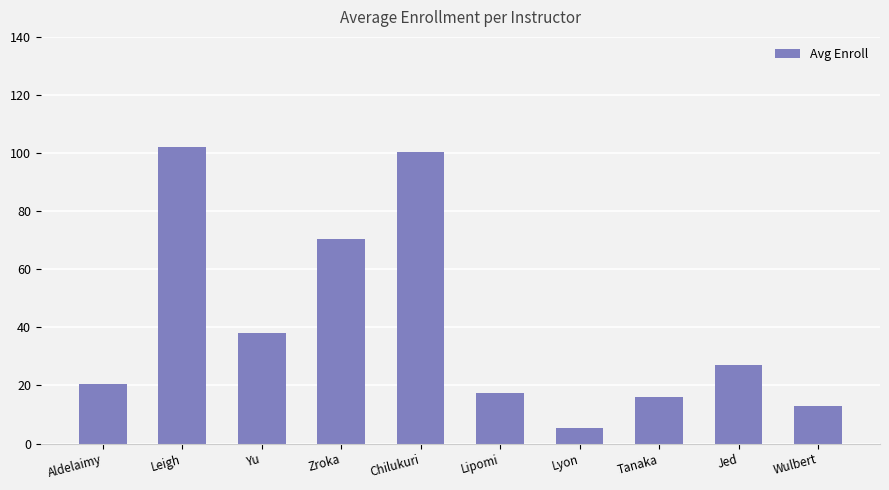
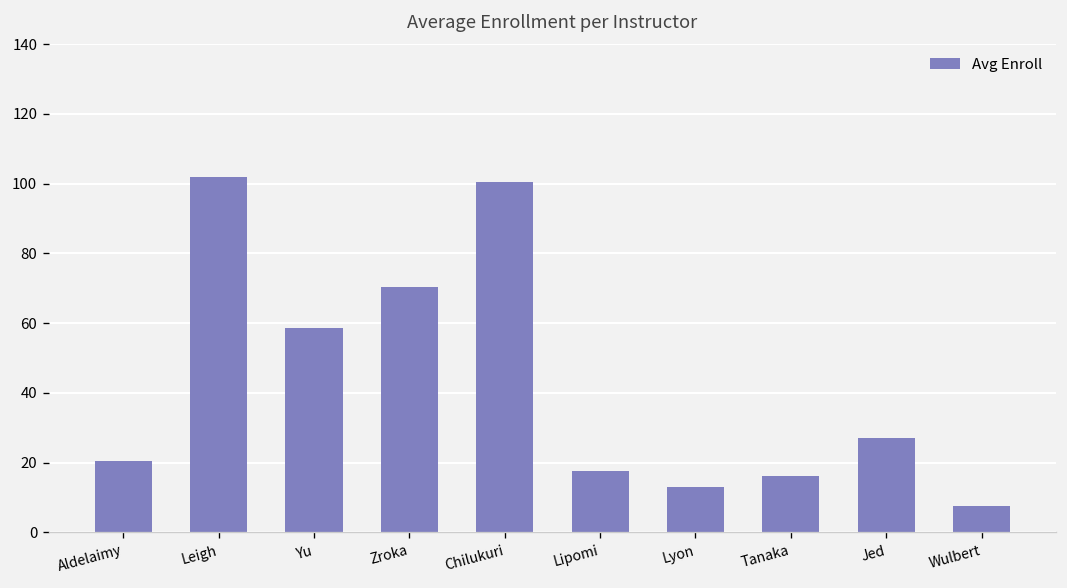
  {
    "Aldelaimy": 21,
    "Leigh": 102,
-   "Yu": 38,
+   "Yu": 59,
    "Zroka": 70,
    "Chilukuri": 101,
    "Lipomi": 18,
-   "Lyon": 5,
+   "Lyon": 13,
    "Tanaka": 16,
    "Jed": 27,
-   "Wulbert": 13
+   "Wulbert": 8
  }
